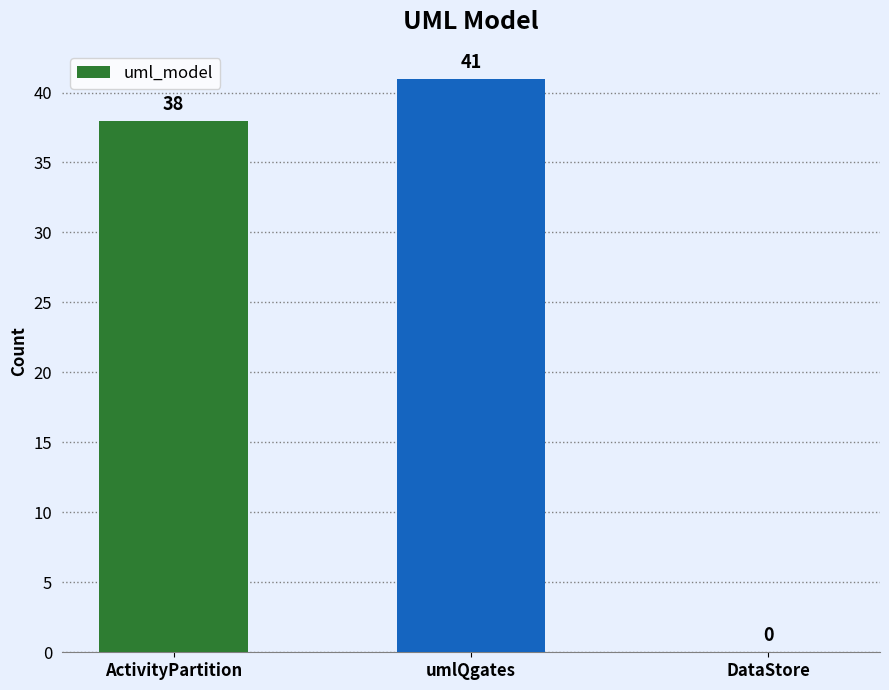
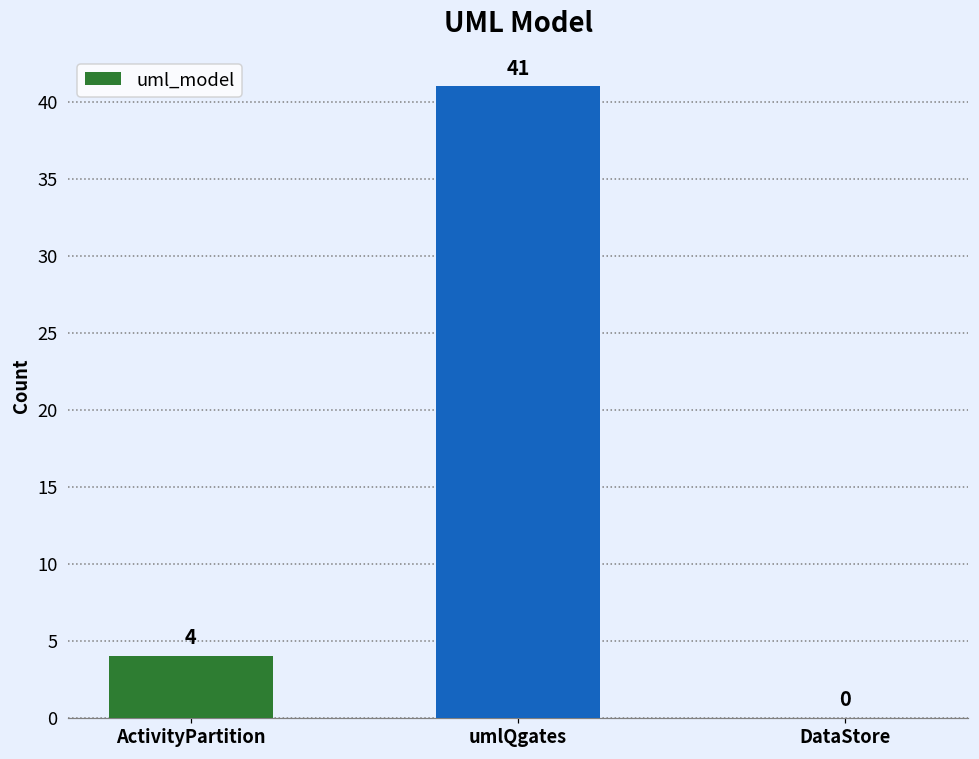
  {
-   "ActivityPartition": 38,
+   "ActivityPartition": 4,
    "umlQgates": 41,
    "DataStore": 0
  }
